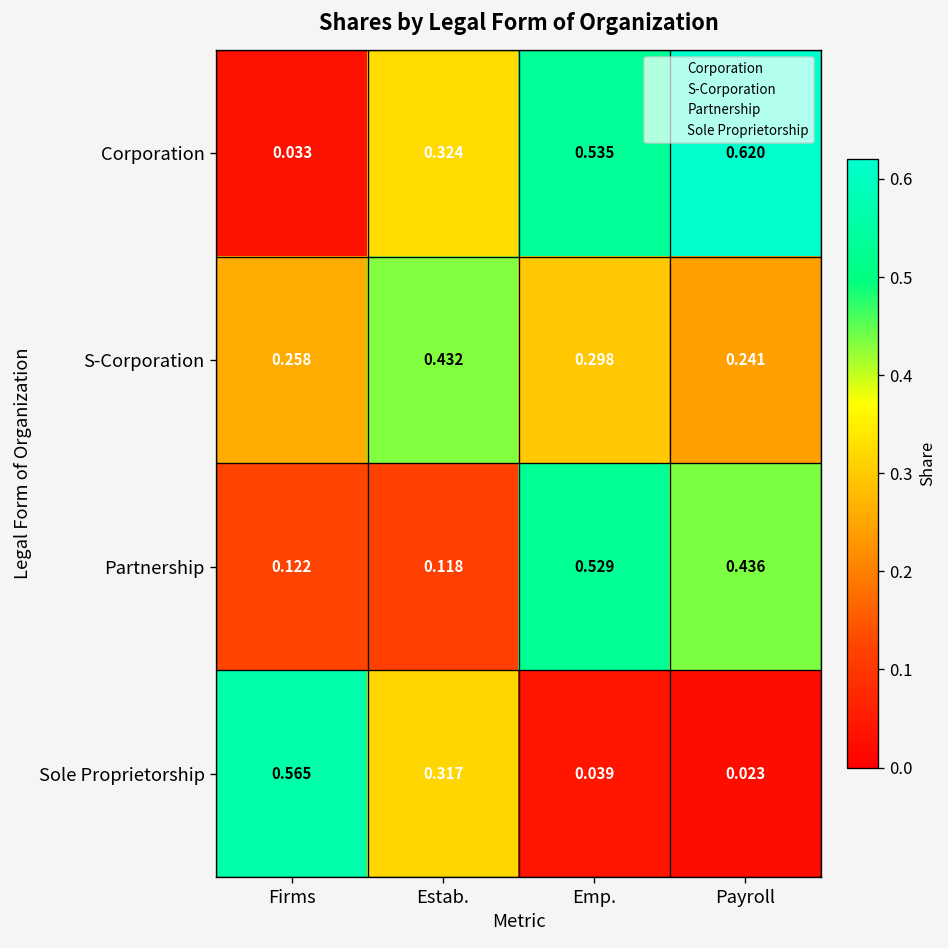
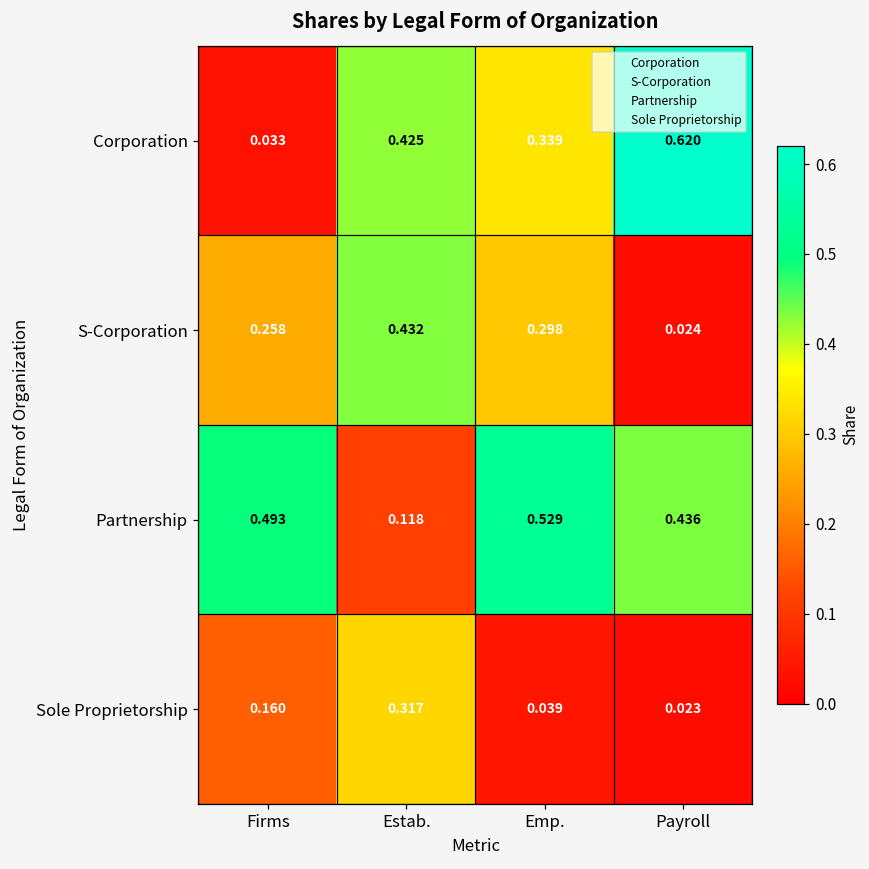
  {
    "Corporation": {
      "Firms": 0.033,
-     "Estab.": 0.324,
-     "Emp.": 0.535,
+     "Estab.": 0.425,
+     "Emp.": 0.339,
      "Payroll": 0.620
    },
    "S-Corporation": {
      "Firms": 0.258,
      "Estab.": 0.432,
      "Emp.": 0.298,
-     "Payroll": 0.241
+     "Payroll": 0.024
    },
    "Partnership": {
-     "Firms": 0.122,
+     "Firms": 0.493,
      "Estab.": 0.118,
      "Emp.": 0.529,
      "Payroll": 0.436
    },
    "Sole Proprietorship": {
-     "Firms": 0.565,
+     "Firms": 0.160,
      "Estab.": 0.317,
      "Emp.": 0.039,
      "Payroll": 0.023
    }
  }
